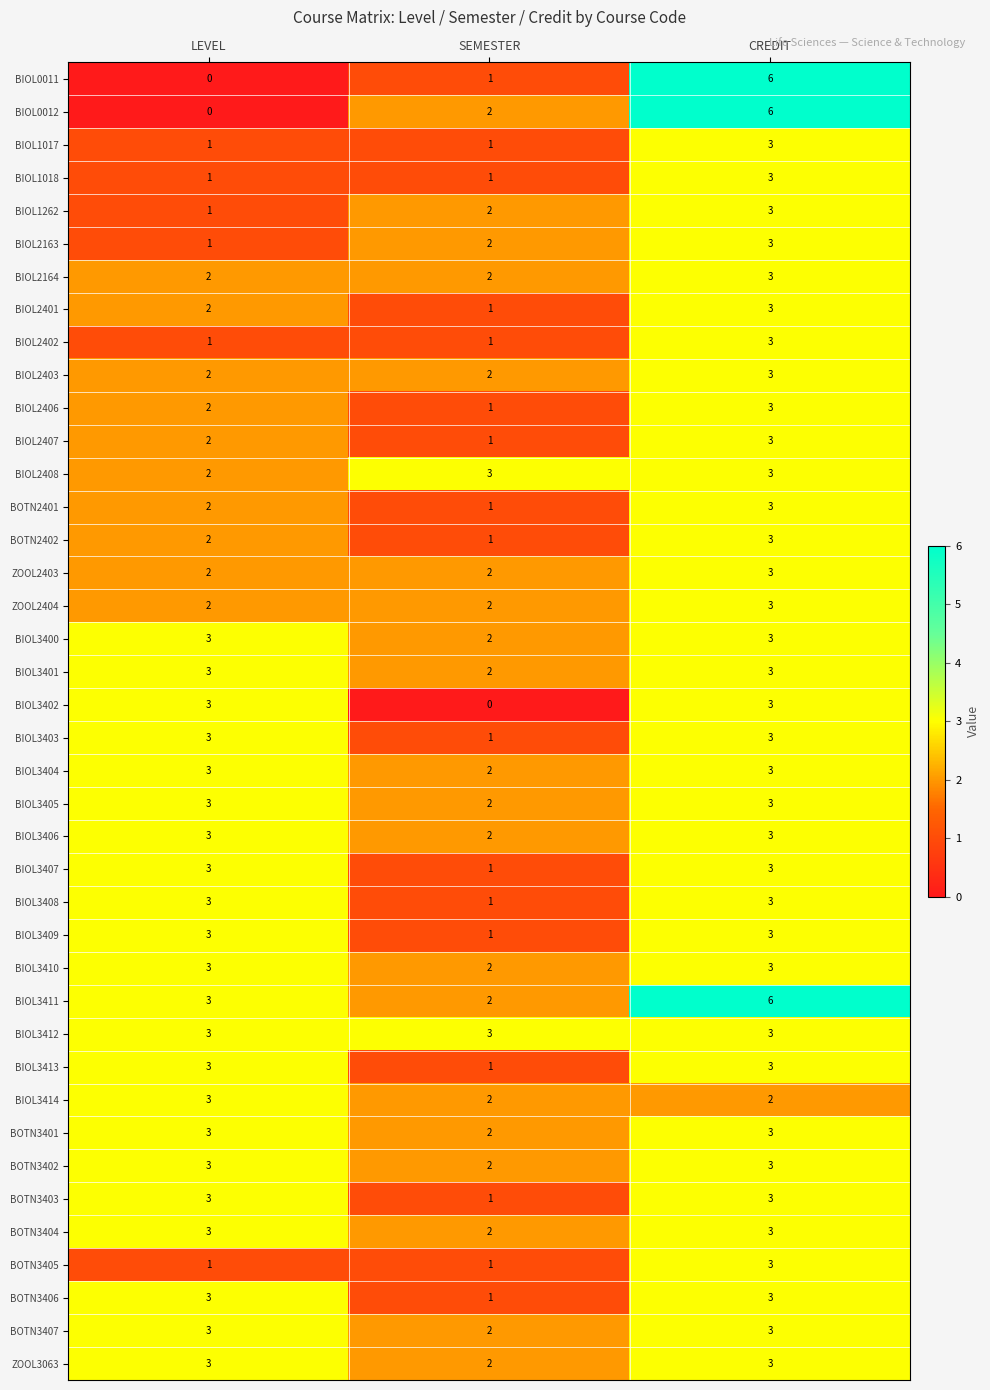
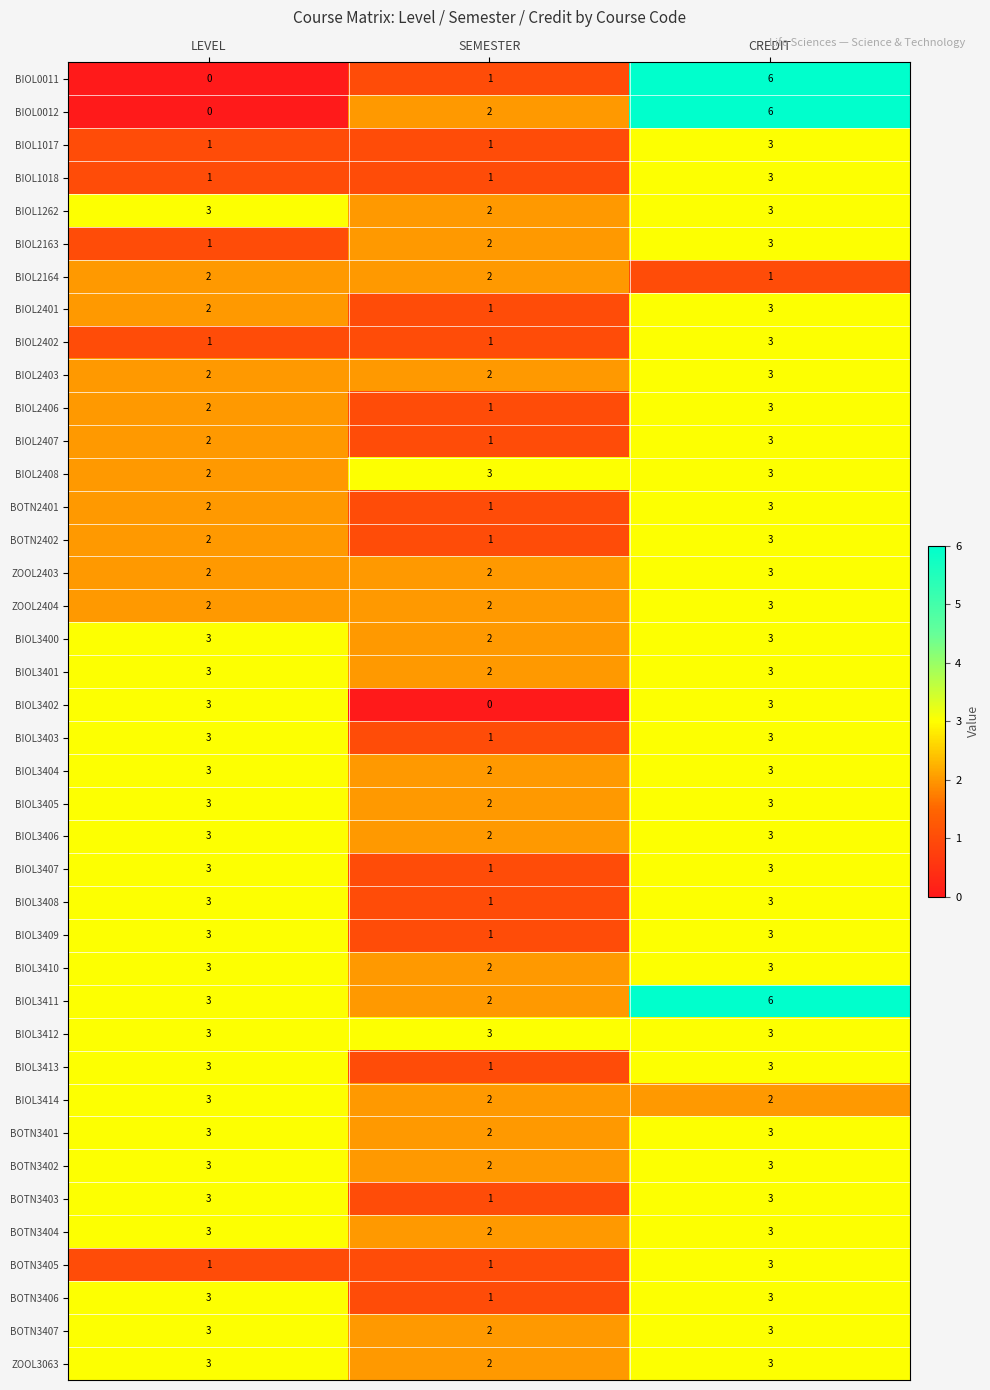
  {
    "BIOL0011": {
      "LEVEL": 0,
      "SEMESTER": 1,
      "CREDIT": 6
    },
    "BIOL0012": {
      "LEVEL": 0,
      "SEMESTER": 2,
      "CREDIT": 6
    },
    "BIOL1017": {
      "LEVEL": 1,
      "SEMESTER": 1,
      "CREDIT": 3
    },
    "BIOL1018": {
      "LEVEL": 1,
      "SEMESTER": 1,
      "CREDIT": 3
    },
    "BIOL1262": {
-     "LEVEL": 1,
+     "LEVEL": 3,
      "SEMESTER": 2,
      "CREDIT": 3
    },
    "BIOL2163": {
      "LEVEL": 1,
      "SEMESTER": 2,
      "CREDIT": 3
    },
    "BIOL2164": {
      "LEVEL": 2,
      "SEMESTER": 2,
-     "CREDIT": 3
+     "CREDIT": 1
    },
    "BIOL2401": {
      "LEVEL": 2,
      "SEMESTER": 1,
      "CREDIT": 3
    },
    "BIOL2402": {
      "LEVEL": 1,
      "SEMESTER": 1,
      "CREDIT": 3
    },
    "BIOL2403": {
      "LEVEL": 2,
      "SEMESTER": 2,
      "CREDIT": 3
    },
    "BIOL2406": {
      "LEVEL": 2,
      "SEMESTER": 1,
      "CREDIT": 3
    },
    "BIOL2407": {
      "LEVEL": 2,
      "SEMESTER": 1,
      "CREDIT": 3
    },
    "BIOL2408": {
      "LEVEL": 2,
      "SEMESTER": 3,
      "CREDIT": 3
    },
    "BOTN2401": {
      "LEVEL": 2,
      "SEMESTER": 1,
      "CREDIT": 3
    },
    "BOTN2402": {
      "LEVEL": 2,
      "SEMESTER": 1,
      "CREDIT": 3
    },
    "ZOOL2403": {
      "LEVEL": 2,
      "SEMESTER": 2,
      "CREDIT": 3
    },
    "ZOOL2404": {
      "LEVEL": 2,
      "SEMESTER": 2,
      "CREDIT": 3
    },
    "BIOL3400": {
      "LEVEL": 3,
      "SEMESTER": 2,
      "CREDIT": 3
    },
    "BIOL3401": {
      "LEVEL": 3,
      "SEMESTER": 2,
      "CREDIT": 3
    },
    "BIOL3402": {
      "LEVEL": 3,
      "SEMESTER": 0,
      "CREDIT": 3
    },
    "BIOL3403": {
      "LEVEL": 3,
      "SEMESTER": 1,
      "CREDIT": 3
    },
    "BIOL3404": {
      "LEVEL": 3,
      "SEMESTER": 2,
      "CREDIT": 3
    },
    "BIOL3405": {
      "LEVEL": 3,
      "SEMESTER": 2,
      "CREDIT": 3
    },
    "BIOL3406": {
      "LEVEL": 3,
      "SEMESTER": 2,
      "CREDIT": 3
    },
    "BIOL3407": {
      "LEVEL": 3,
      "SEMESTER": 1,
      "CREDIT": 3
    },
    "BIOL3408": {
      "LEVEL": 3,
      "SEMESTER": 1,
      "CREDIT": 3
    },
    "BIOL3409": {
      "LEVEL": 3,
      "SEMESTER": 1,
      "CREDIT": 3
    },
    "BIOL3410": {
      "LEVEL": 3,
      "SEMESTER": 2,
      "CREDIT": 3
    },
    "BIOL3411": {
      "LEVEL": 3,
      "SEMESTER": 2,
      "CREDIT": 6
    },
    "BIOL3412": {
      "LEVEL": 3,
      "SEMESTER": 3,
      "CREDIT": 3
    },
    "BIOL3413": {
      "LEVEL": 3,
      "SEMESTER": 1,
      "CREDIT": 3
    },
    "BIOL3414": {
      "LEVEL": 3,
      "SEMESTER": 2,
      "CREDIT": 2
    },
    "BOTN3401": {
      "LEVEL": 3,
      "SEMESTER": 2,
      "CREDIT": 3
    },
    "BOTN3402": {
      "LEVEL": 3,
      "SEMESTER": 2,
      "CREDIT": 3
    },
    "BOTN3403": {
      "LEVEL": 3,
      "SEMESTER": 1,
      "CREDIT": 3
    },
    "BOTN3404": {
      "LEVEL": 3,
      "SEMESTER": 2,
      "CREDIT": 3
    },
    "BOTN3405": {
      "LEVEL": 1,
      "SEMESTER": 1,
      "CREDIT": 3
    },
    "BOTN3406": {
      "LEVEL": 3,
      "SEMESTER": 1,
      "CREDIT": 3
    },
    "BOTN3407": {
      "LEVEL": 3,
      "SEMESTER": 2,
      "CREDIT": 3
    },
    "ZOOL3063": {
      "LEVEL": 3,
      "SEMESTER": 2,
      "CREDIT": 3
    }
  }
